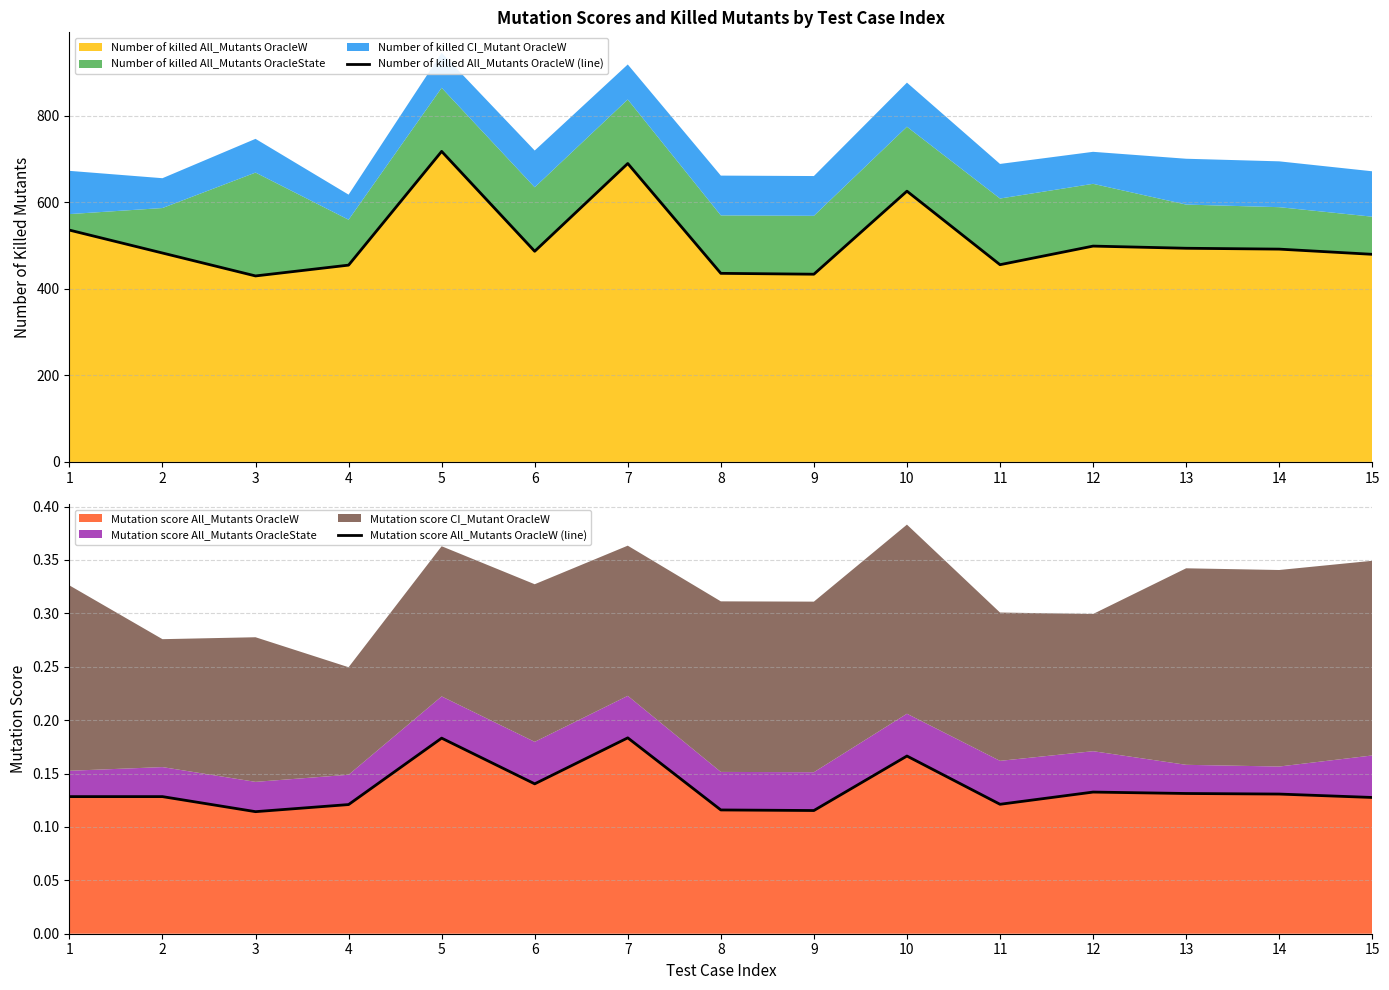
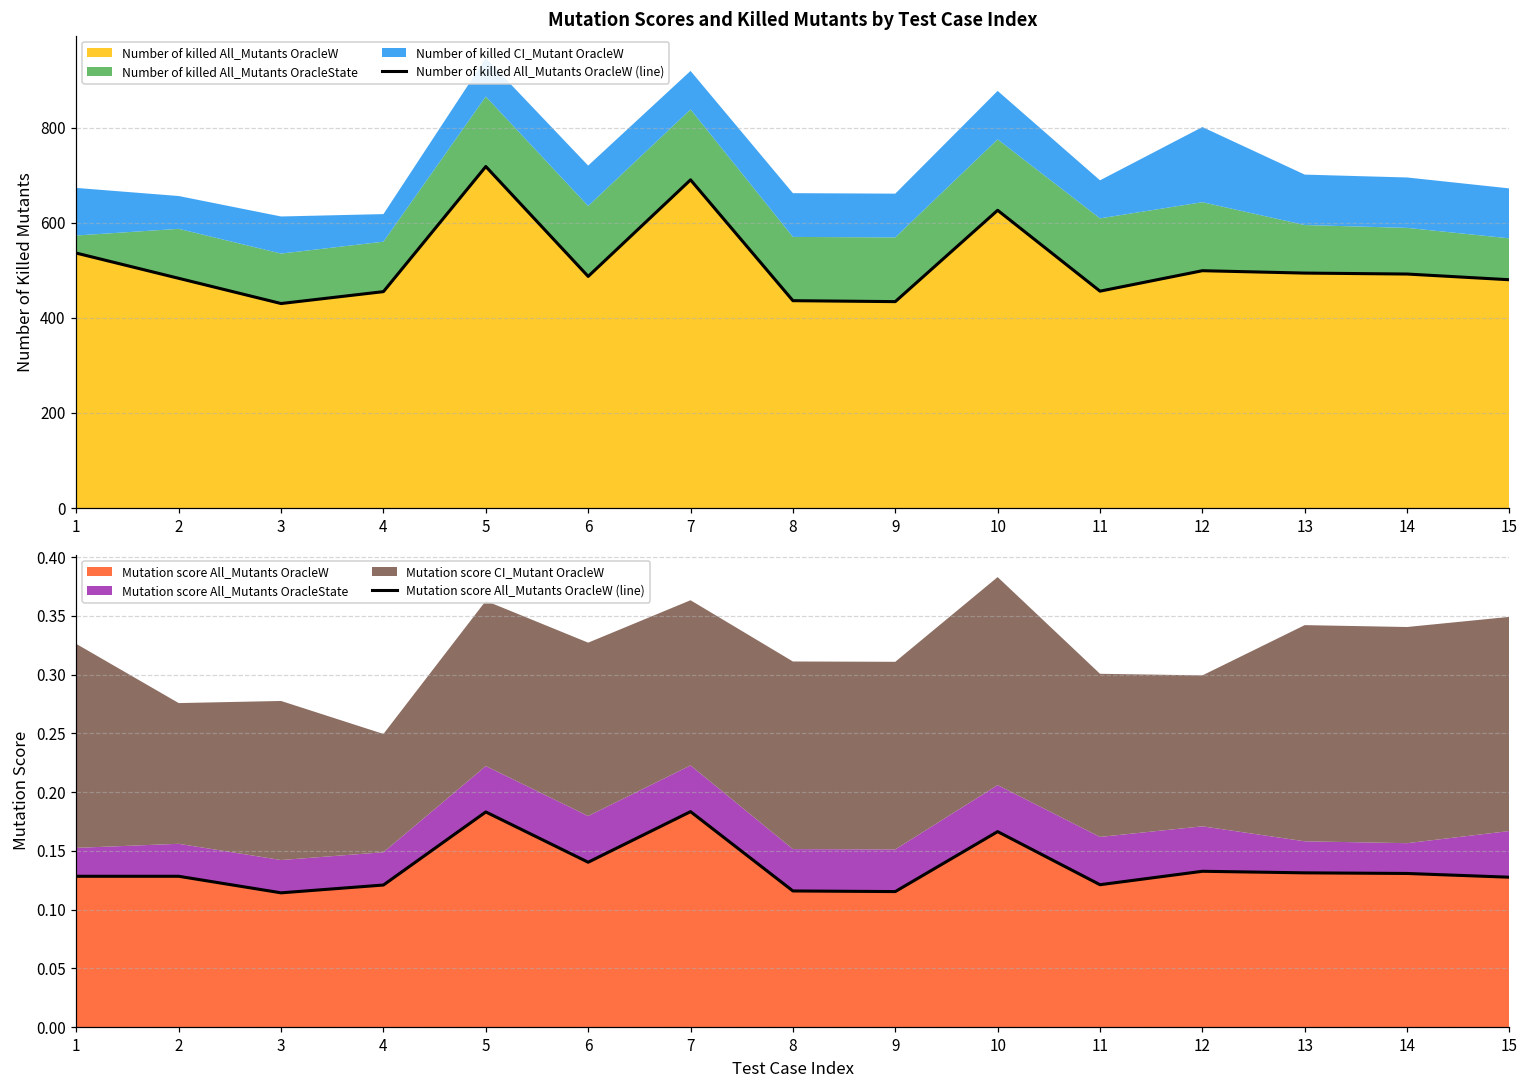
  {
    "Mutation Scores and Killed Mutants by Test Case Index": {
      "Number of killed All_Mutants OracleW": {
        "1": 540,
        "2": 480,
        "3": 430,
        "4": 460,
        "5": 720,
        "6": 490,
        "7": 690,
        "8": 440,
        "9": 430,
        "10": 630,
        "11": 460,
        "12": 500,
        "13": 490,
        "14": 490,
        "15": 480
      },
      "Number of killed All_Mutants OracleState": {
        "1": 40,
        "2": 100,
-       "3": 240,
+       "3": 110,
        "4": 110,
        "5": 150,
        "6": 150,
        "7": 150,
        "8": 130,
        "9": 140,
        "10": 150,
        "11": 150,
        "12": 140,
        "13": 100,
        "14": 100,
        "15": 90
      },
      "Number of killed CI_Mutant OracleW": {
        "1": 100,
        "2": 70,
        "3": 80,
        "4": 60,
        "6": 90,
        "7": 80,
        "8": 90,
        "9": 90,
        "10": 100,
        "11": 80,
-       "12": 70,
+       "12": 160,
        "13": 110,
        "14": 110,
        "15": 110
      }
    }
  }
